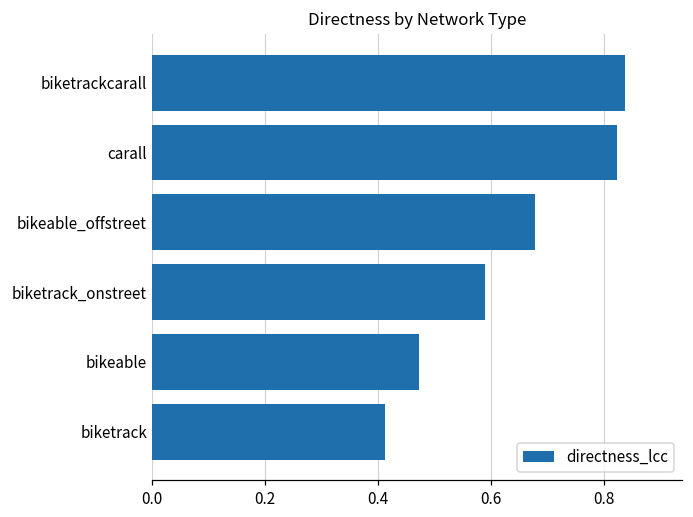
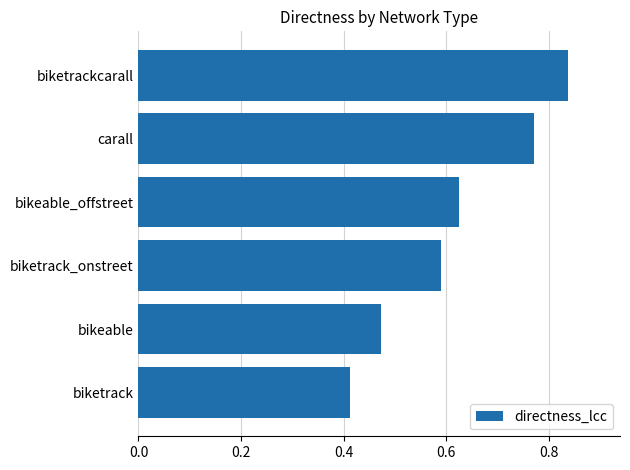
  {
    "biketrackcarall": 0.84,
-   "carall": 0.82,
-   "bikeable_offstreet": 0.68,
+   "carall": 0.77,
+   "bikeable_offstreet": 0.63,
    "biketrack_onstreet": 0.59,
    "bikeable": 0.47,
    "biketrack": 0.41
  }
